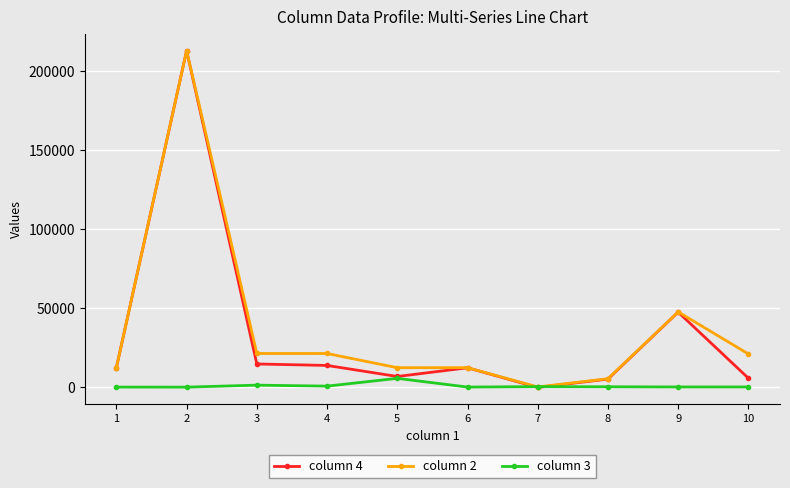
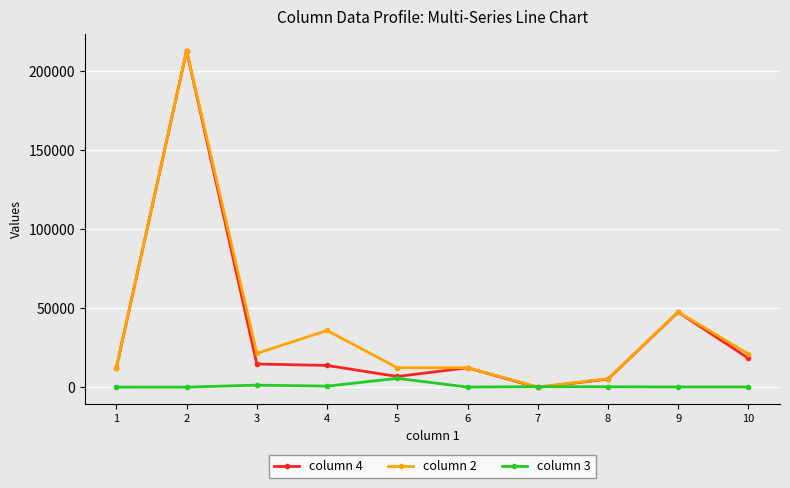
  {
    "column 4": {
      "3": 15000,
      "4": 14000,
-     "10": 6000
+     "10": 18000
    },
    "column 2": {
      "3": 21000,
-     "4": 21000,
+     "4": 36000,
      "5": 12000,
      "10": 21000
    },
    "column 3": {
      "1": 0,
      "2": 0,
      "3": 1000,
      "4": 1000,
      "6": 0,
      "8": 0,
      "9": 0,
      "10": 0
    }
  }
